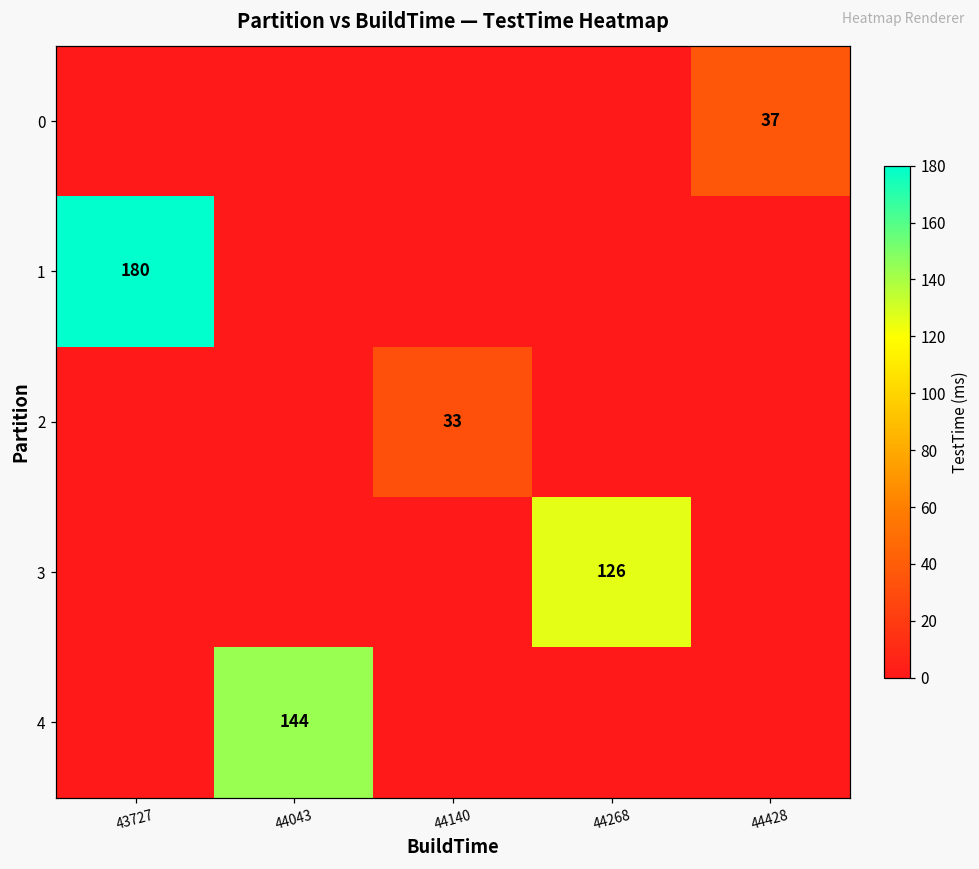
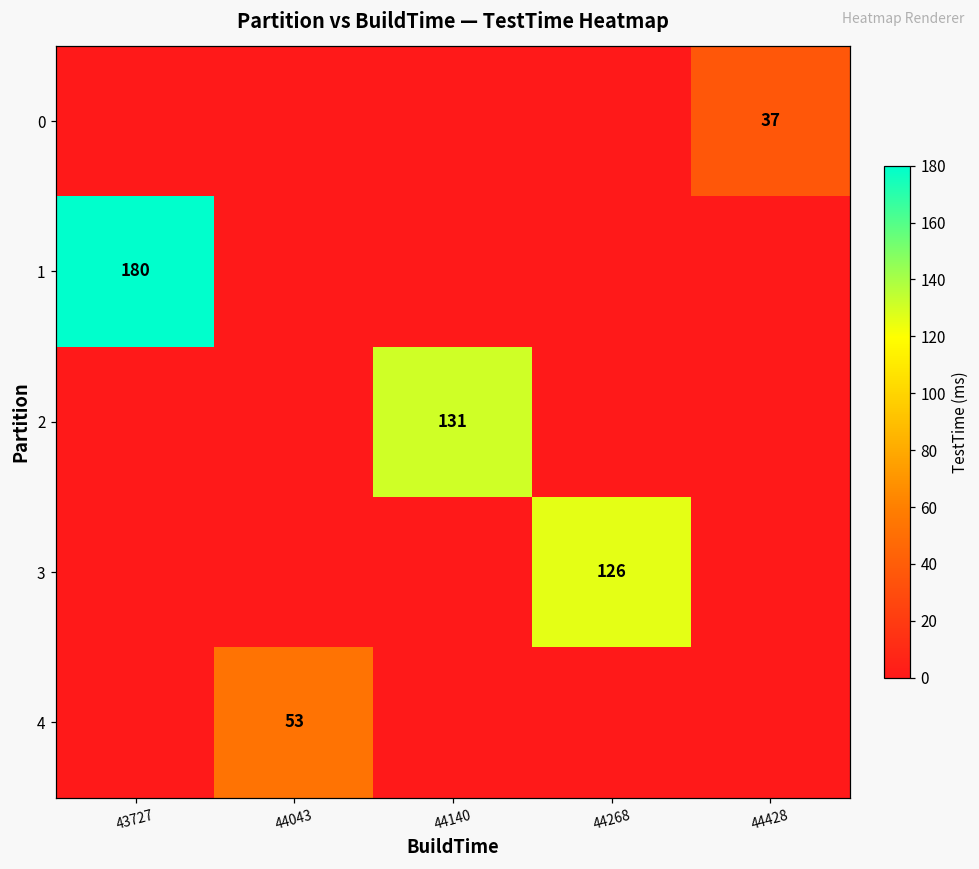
  {
    "0": {
      "44428": 37
    },
    "1": {
      "43727": 180
    },
    "2": {
-     "44140": 33
+     "44140": 131
    },
    "3": {
      "44268": 126
    },
    "4": {
-     "44043": 144
+     "44043": 53
    }
  }
